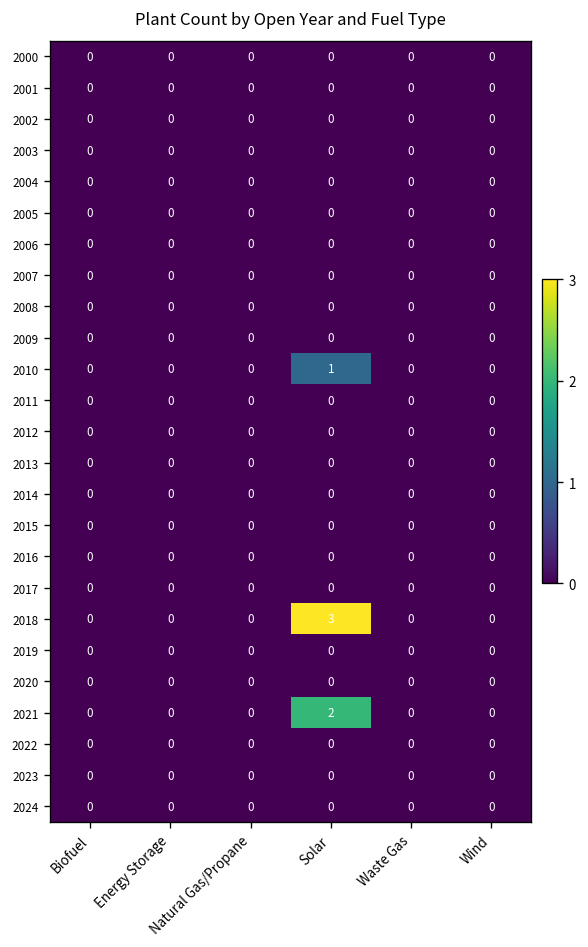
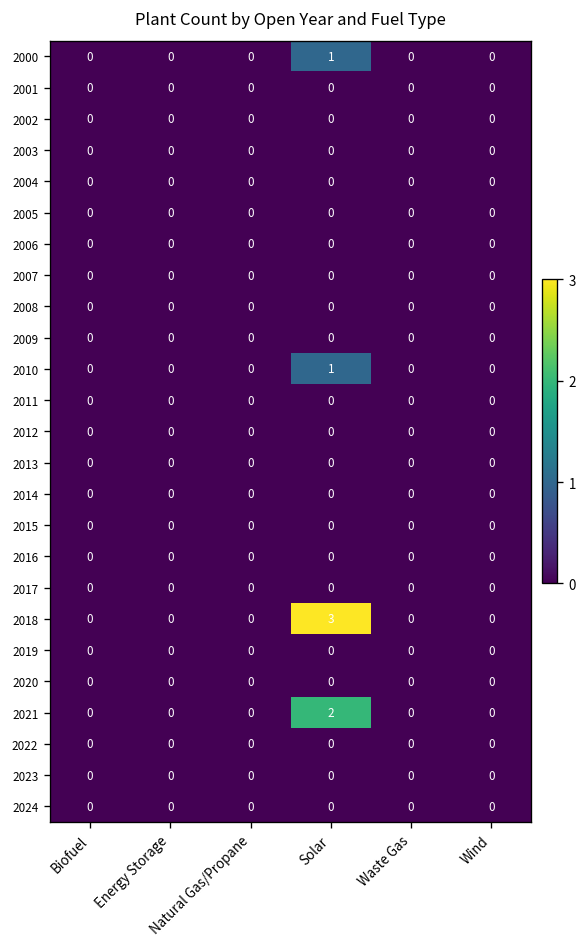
  {
    "2000": {
      "Biofuel": 0,
      "Energy Storage": 0,
      "Natural Gas/Propane": 0,
-     "Solar": 0,
+     "Solar": 1,
      "Waste Gas": 0,
      "Wind": 0
    },
    "2001": {
      "Biofuel": 0,
      "Energy Storage": 0,
      "Natural Gas/Propane": 0,
      "Solar": 0,
      "Waste Gas": 0,
      "Wind": 0
    },
    "2002": {
      "Biofuel": 0,
      "Energy Storage": 0,
      "Natural Gas/Propane": 0,
      "Solar": 0,
      "Waste Gas": 0,
      "Wind": 0
    },
    "2003": {
      "Biofuel": 0,
      "Energy Storage": 0,
      "Natural Gas/Propane": 0,
      "Solar": 0,
      "Waste Gas": 0,
      "Wind": 0
    },
    "2004": {
      "Biofuel": 0,
      "Energy Storage": 0,
      "Natural Gas/Propane": 0,
      "Solar": 0,
      "Waste Gas": 0,
      "Wind": 0
    },
    "2005": {
      "Biofuel": 0,
      "Energy Storage": 0,
      "Natural Gas/Propane": 0,
      "Solar": 0,
      "Waste Gas": 0,
      "Wind": 0
    },
    "2006": {
      "Biofuel": 0,
      "Energy Storage": 0,
      "Natural Gas/Propane": 0,
      "Solar": 0,
      "Waste Gas": 0,
      "Wind": 0
    },
    "2007": {
      "Biofuel": 0,
      "Energy Storage": 0,
      "Natural Gas/Propane": 0,
      "Solar": 0,
      "Waste Gas": 0,
      "Wind": 0
    },
    "2008": {
      "Biofuel": 0,
      "Energy Storage": 0,
      "Natural Gas/Propane": 0,
      "Solar": 0,
      "Waste Gas": 0,
      "Wind": 0
    },
    "2009": {
      "Biofuel": 0,
      "Energy Storage": 0,
      "Natural Gas/Propane": 0,
      "Solar": 0,
      "Waste Gas": 0,
      "Wind": 0
    },
    "2010": {
      "Biofuel": 0,
      "Energy Storage": 0,
      "Natural Gas/Propane": 0,
      "Solar": 1,
      "Waste Gas": 0,
      "Wind": 0
    },
    "2011": {
      "Biofuel": 0,
      "Energy Storage": 0,
      "Natural Gas/Propane": 0,
      "Solar": 0,
      "Waste Gas": 0,
      "Wind": 0
    },
    "2012": {
      "Biofuel": 0,
      "Energy Storage": 0,
      "Natural Gas/Propane": 0,
      "Solar": 0,
      "Waste Gas": 0,
      "Wind": 0
    },
    "2013": {
      "Biofuel": 0,
      "Energy Storage": 0,
      "Natural Gas/Propane": 0,
      "Solar": 0,
      "Waste Gas": 0,
      "Wind": 0
    },
    "2014": {
      "Biofuel": 0,
      "Energy Storage": 0,
      "Natural Gas/Propane": 0,
      "Solar": 0,
      "Waste Gas": 0,
      "Wind": 0
    },
    "2015": {
      "Biofuel": 0,
      "Energy Storage": 0,
      "Natural Gas/Propane": 0,
      "Solar": 0,
      "Waste Gas": 0,
      "Wind": 0
    },
    "2016": {
      "Biofuel": 0,
      "Energy Storage": 0,
      "Natural Gas/Propane": 0,
      "Solar": 0,
      "Waste Gas": 0,
      "Wind": 0
    },
    "2017": {
      "Biofuel": 0,
      "Energy Storage": 0,
      "Natural Gas/Propane": 0,
      "Solar": 0,
      "Waste Gas": 0,
      "Wind": 0
    },
    "2018": {
      "Biofuel": 0,
      "Energy Storage": 0,
      "Natural Gas/Propane": 0,
      "Solar": 3,
      "Waste Gas": 0,
      "Wind": 0
    },
    "2019": {
      "Biofuel": 0,
      "Energy Storage": 0,
      "Natural Gas/Propane": 0,
      "Solar": 0,
      "Waste Gas": 0,
      "Wind": 0
    },
    "2020": {
      "Biofuel": 0,
      "Energy Storage": 0,
      "Natural Gas/Propane": 0,
      "Solar": 0,
      "Waste Gas": 0,
      "Wind": 0
    },
    "2021": {
      "Biofuel": 0,
      "Energy Storage": 0,
      "Natural Gas/Propane": 0,
      "Solar": 2,
      "Waste Gas": 0,
      "Wind": 0
    },
    "2022": {
      "Biofuel": 0,
      "Energy Storage": 0,
      "Natural Gas/Propane": 0,
      "Solar": 0,
      "Waste Gas": 0,
      "Wind": 0
    },
    "2023": {
      "Biofuel": 0,
      "Energy Storage": 0,
      "Natural Gas/Propane": 0,
      "Solar": 0,
      "Waste Gas": 0,
      "Wind": 0
    },
    "2024": {
      "Biofuel": 0,
      "Energy Storage": 0,
      "Natural Gas/Propane": 0,
      "Solar": 0,
      "Waste Gas": 0,
      "Wind": 0
    }
  }
